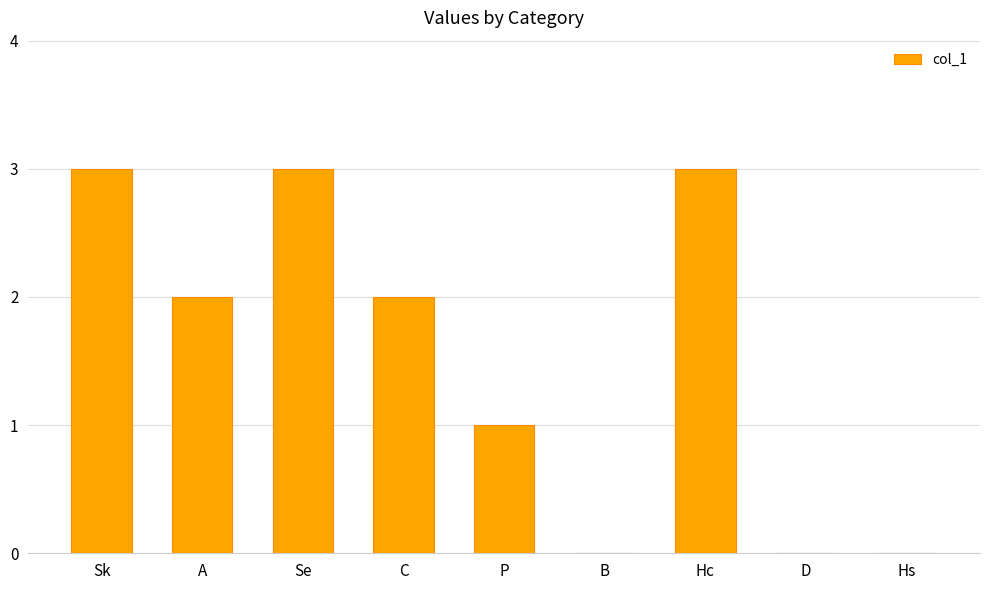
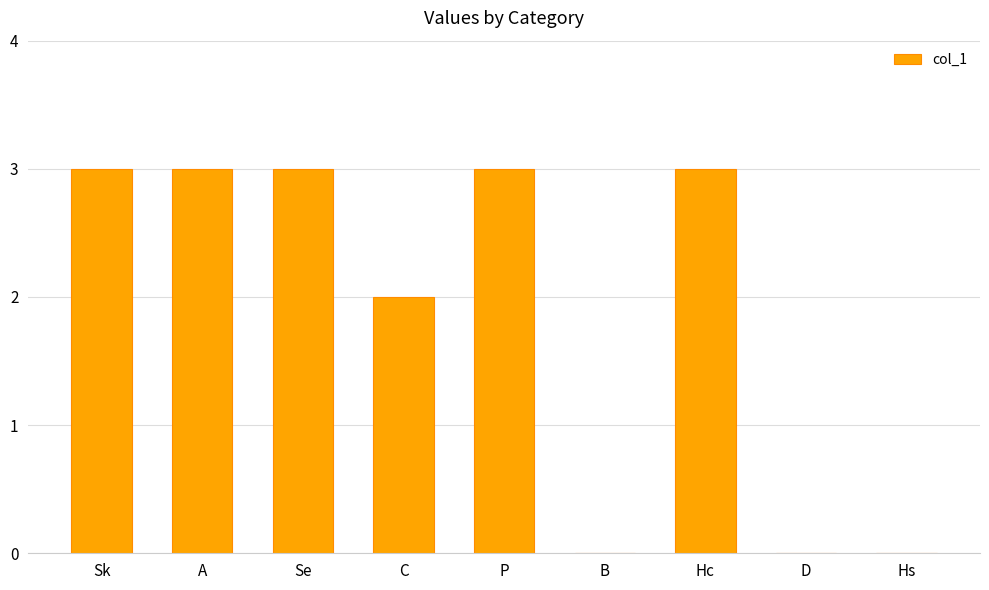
  {
    "Sk": 3,
-   "A": 2,
+   "A": 3,
    "Se": 3,
    "C": 2,
-   "P": 1,
+   "P": 3,
    "B": 0,
    "Hc": 3,
    "D": 0,
    "Hs": 0
  }
